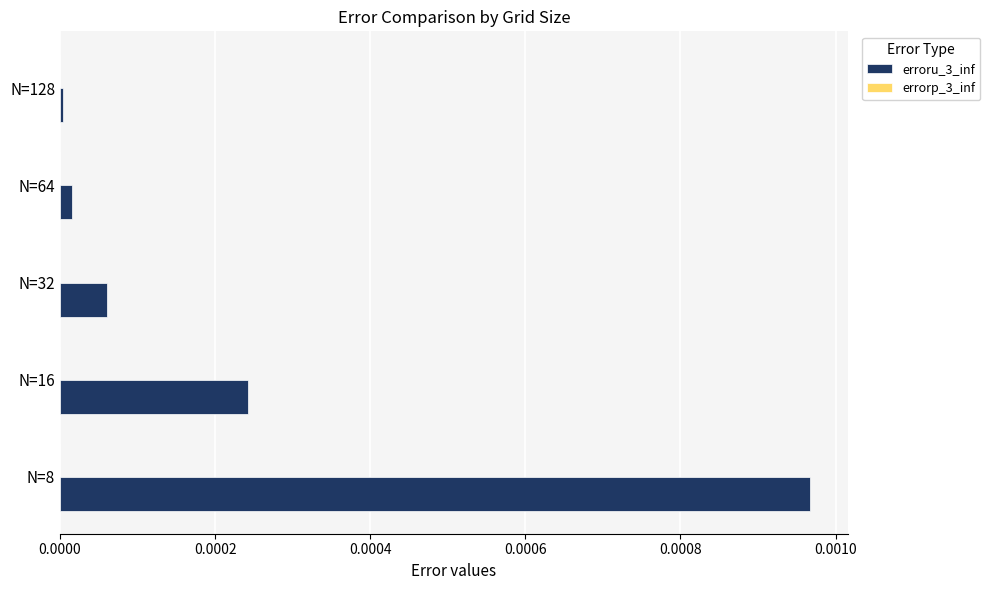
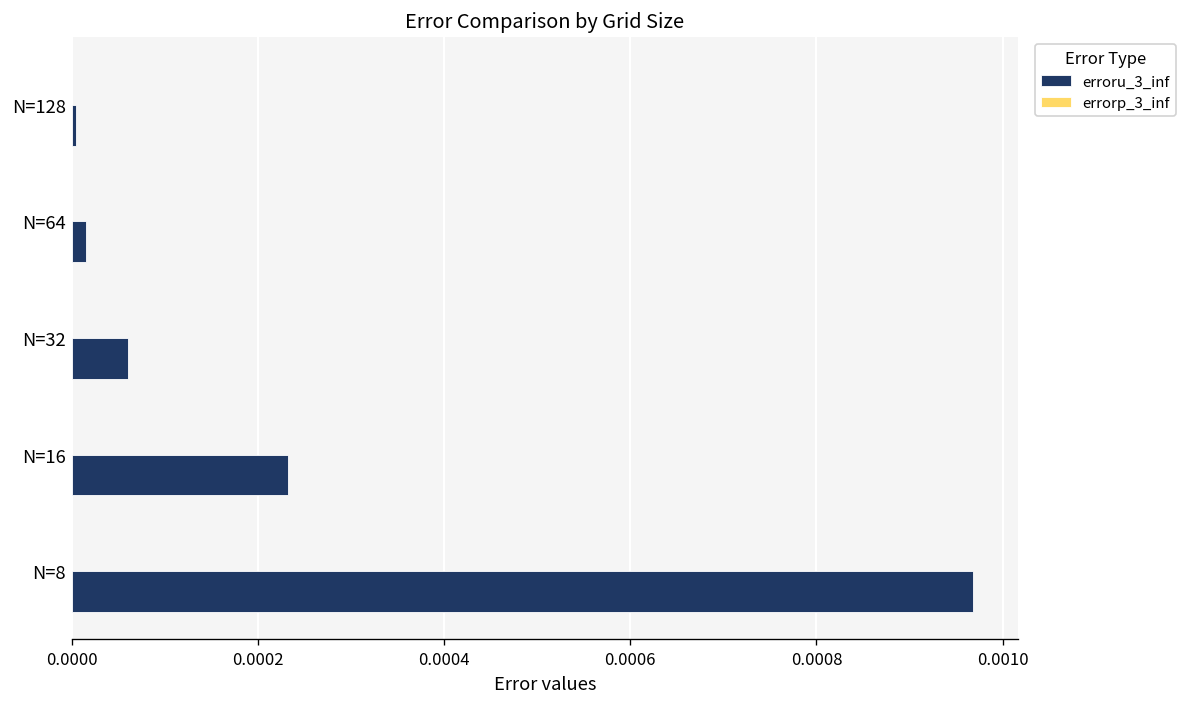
  {
    "erroru_3_inf": {
      "N=128": 0.00000,
      "N=64": 0.00002,
      "N=32": 0.00006,
-     "N=16": 0.00024,
+     "N=16": 0.00023,
      "N=8": 0.00097
    }
  }
